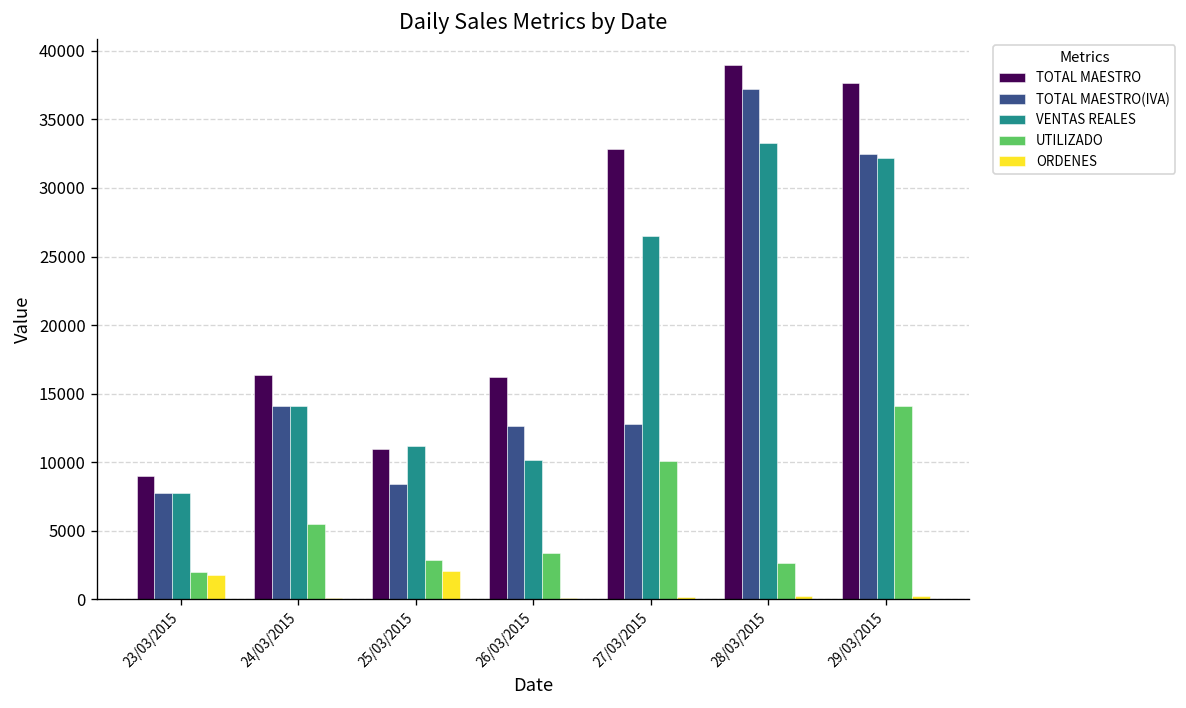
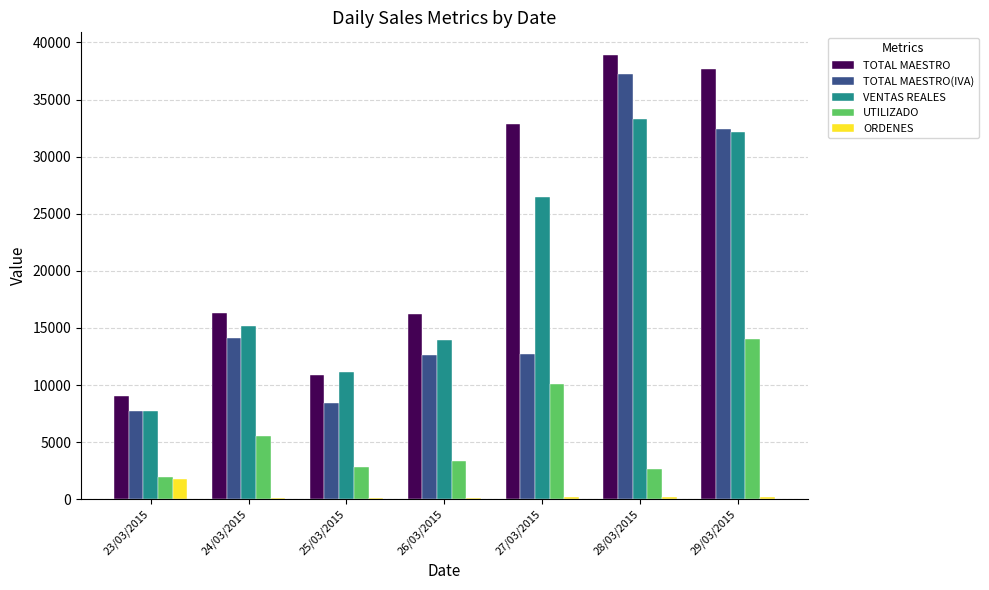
  {
    "TOTAL MAESTRO": {
      "23/03/2015": 9000,
      "24/03/2015": 16300,
      "25/03/2015": 10900,
      "26/03/2015": 16200,
      "27/03/2015": 32800,
      "28/03/2015": 38900,
      "29/03/2015": 37600
    },
    "TOTAL MAESTRO(IVA)": {
      "23/03/2015": 7800,
      "24/03/2015": 14100,
      "25/03/2015": 8400,
      "26/03/2015": 12600,
      "27/03/2015": 12700,
      "28/03/2015": 37200,
      "29/03/2015": 32500
    },
    "VENTAS REALES": {
      "23/03/2015": 7800,
-     "24/03/2015": 14100,
+     "24/03/2015": 15100,
      "25/03/2015": 11100,
-     "26/03/2015": 10200,
+     "26/03/2015": 14000,
      "27/03/2015": 26500,
      "28/03/2015": 33300,
      "29/03/2015": 32200
    },
    "UTILIZADO": {
      "23/03/2015": 2000,
      "24/03/2015": 5500,
      "25/03/2015": 2800,
      "26/03/2015": 3400,
      "27/03/2015": 10100,
      "28/03/2015": 2700,
      "29/03/2015": 14100
    },
    "ORDENES": {
      "23/03/2015": 1700,
-     "25/03/2015": 2000
+     "25/03/2015": 100
    }
  }
